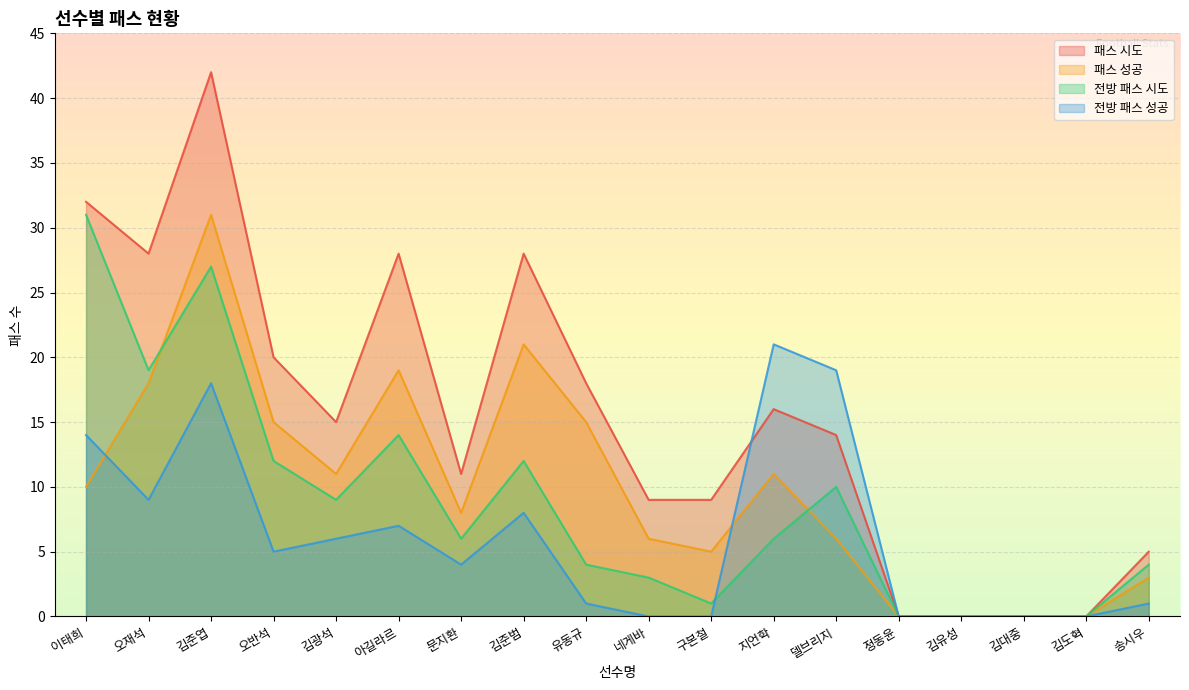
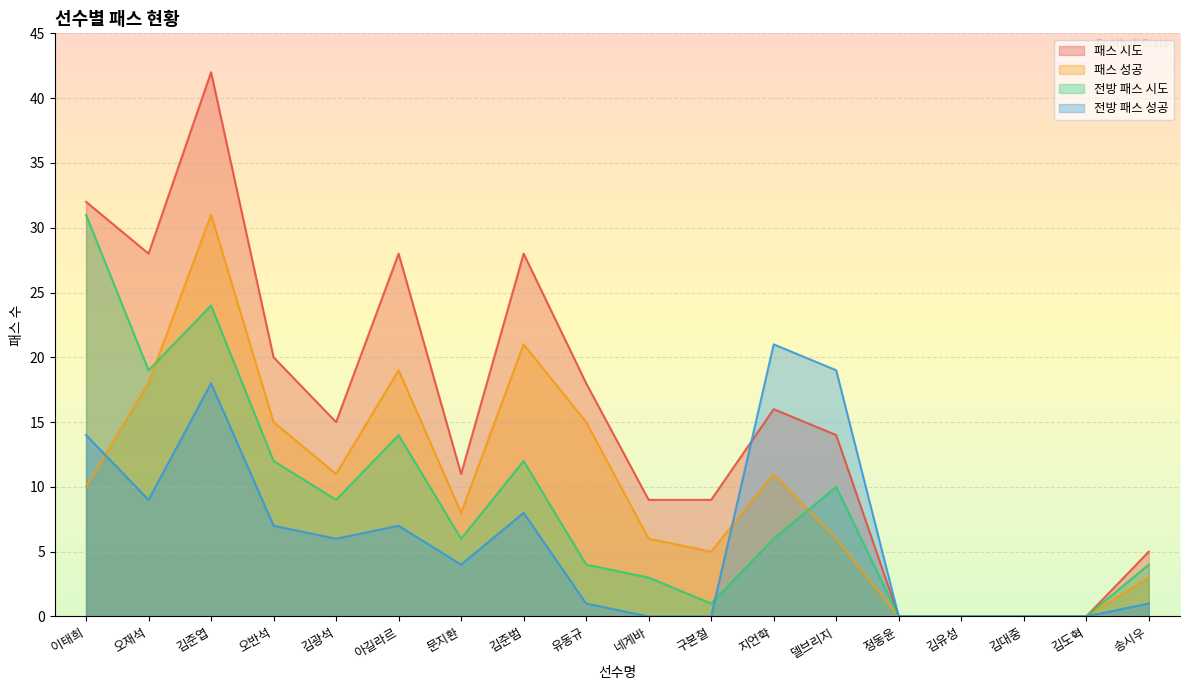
  {
    "전방 패스 시도": {
      "이태희": 31,
      "오재석": 19,
-     "김준엽": 27,
+     "김준엽": 24,
      "오반석": 12,
      "김광석": 9,
      "아길라르": 14,
      "문지환": 6,
      "김준범": 12,
      "유동규": 4,
      "네게바": 3,
      "구본철": 1,
      "지언학": 6,
      "델브리지": 10,
      "송시우": 4
    },
    "전방 패스 성공": {
      "이태희": 14,
      "오재석": 9,
      "김준엽": 18,
-     "오반석": 5,
+     "오반석": 7,
      "김광석": 6,
      "아길라르": 7,
      "문지환": 4,
      "김준범": 8,
      "유동규": 1,
      "네게바": 0,
      "구본철": 0,
      "지언학": 21,
      "델브리지": 19,
      "송시우": 1
    }
  }
